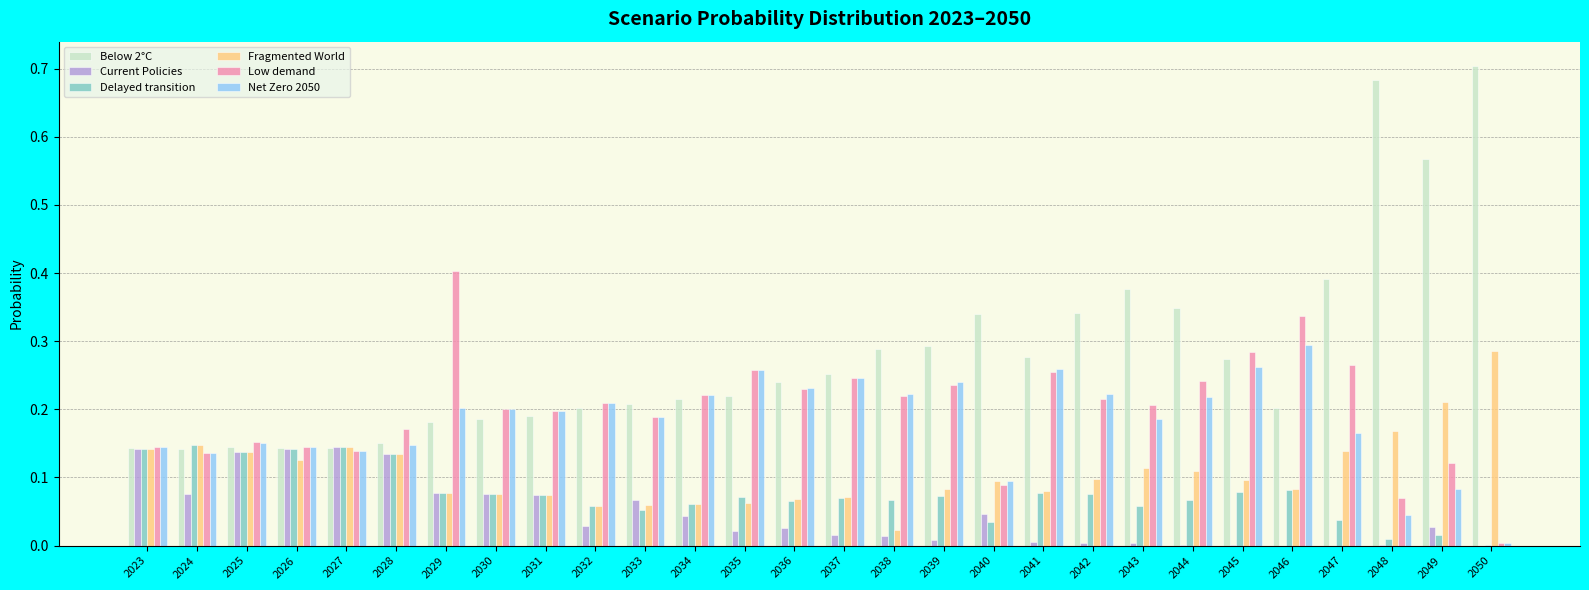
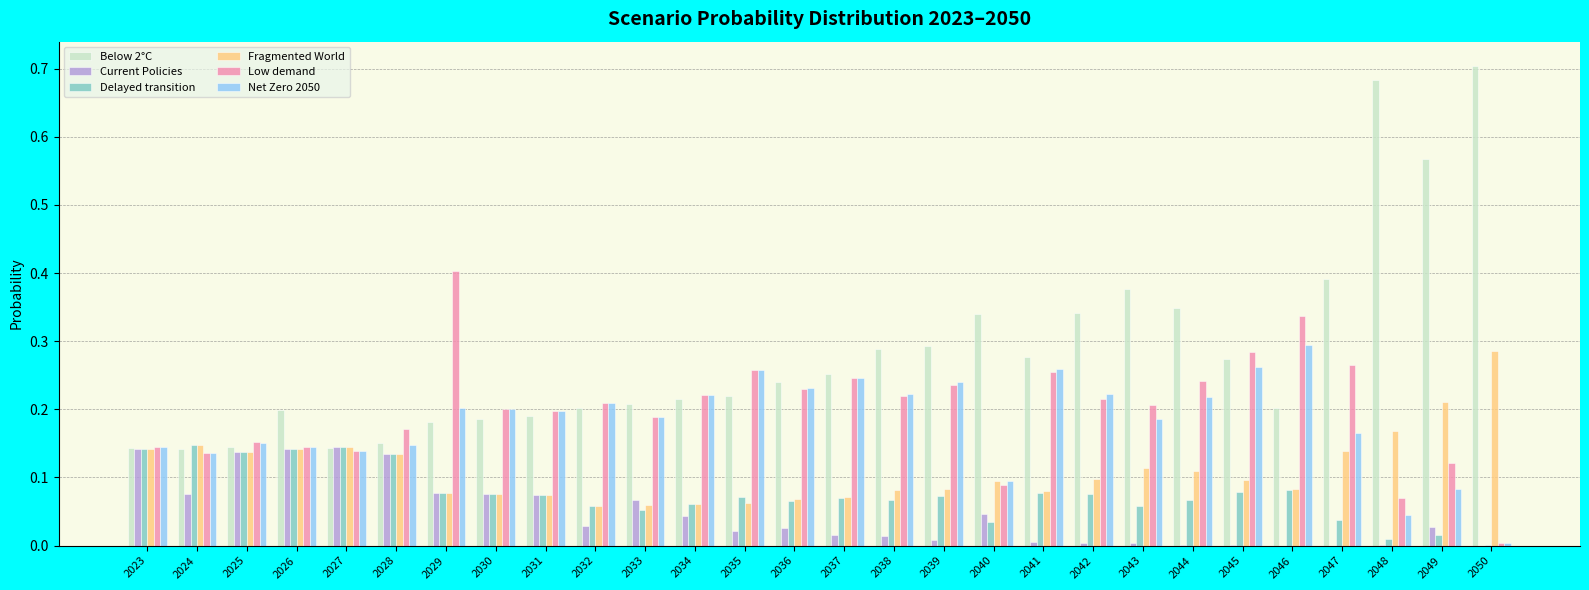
  {
    "Below 2°C": {
      "2023": 0.14,
      "2024": 0.14,
      "2025": 0.14,
-     "2026": 0.14,
+     "2026": 0.20,
      "2027": 0.14,
      "2028": 0.15,
      "2029": 0.18,
      "2030": 0.19,
      "2031": 0.19,
      "2032": 0.20,
      "2033": 0.21,
      "2034": 0.21,
      "2035": 0.22,
      "2036": 0.24,
      "2037": 0.25,
      "2038": 0.29,
      "2039": 0.29,
      "2040": 0.34,
      "2041": 0.28,
      "2042": 0.34,
      "2043": 0.38,
      "2044": 0.35,
      "2045": 0.27,
      "2046": 0.20,
      "2047": 0.39,
      "2048": 0.68,
      "2049": 0.57,
      "2050": 0.70
    },
    "Current Policies": {
      "2023": 0.14,
      "2024": 0.08,
      "2025": 0.14,
      "2026": 0.14,
      "2027": 0.14,
      "2028": 0.13,
      "2029": 0.08,
      "2030": 0.08,
      "2031": 0.07,
      "2032": 0.03,
      "2033": 0.07,
      "2034": 0.04,
      "2035": 0.02,
      "2036": 0.03,
      "2037": 0.02,
      "2038": 0.01,
      "2039": 0.01,
      "2040": 0.05,
      "2041": 0.01,
      "2042": 0.00,
      "2049": 0.03
    },
    "Fragmented World": {
      "2023": 0.14,
      "2024": 0.15,
      "2025": 0.14,
-     "2026": 0.13,
+     "2026": 0.14,
      "2027": 0.14,
      "2028": 0.13,
      "2029": 0.08,
      "2030": 0.08,
      "2031": 0.07,
      "2032": 0.06,
      "2033": 0.06,
      "2034": 0.06,
      "2035": 0.06,
      "2036": 0.07,
      "2037": 0.07,
-     "2038": 0.02,
+     "2038": 0.08,
      "2039": 0.08,
      "2040": 0.10,
      "2041": 0.08,
      "2042": 0.10,
      "2043": 0.11,
      "2044": 0.11,
      "2045": 0.10,
      "2046": 0.08,
      "2047": 0.14,
      "2048": 0.17,
      "2049": 0.21,
      "2050": 0.29
    },
    "Low demand": {
      "2023": 0.14,
      "2024": 0.14,
      "2025": 0.15,
      "2026": 0.15,
      "2027": 0.14,
      "2028": 0.17,
      "2029": 0.40,
      "2030": 0.20,
      "2031": 0.20,
      "2032": 0.21,
      "2033": 0.19,
      "2034": 0.22,
      "2035": 0.26,
      "2036": 0.23,
      "2037": 0.25,
      "2038": 0.22,
      "2039": 0.24,
      "2040": 0.09,
      "2041": 0.25,
      "2042": 0.21,
      "2043": 0.21,
      "2044": 0.24,
      "2045": 0.28,
      "2046": 0.34,
      "2047": 0.27,
      "2048": 0.07,
      "2049": 0.12,
      "2050": 0.00
    }
  }
